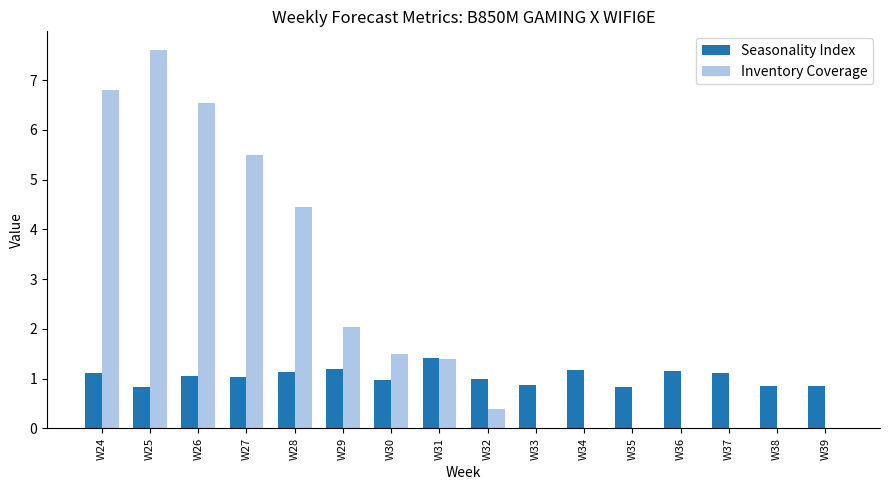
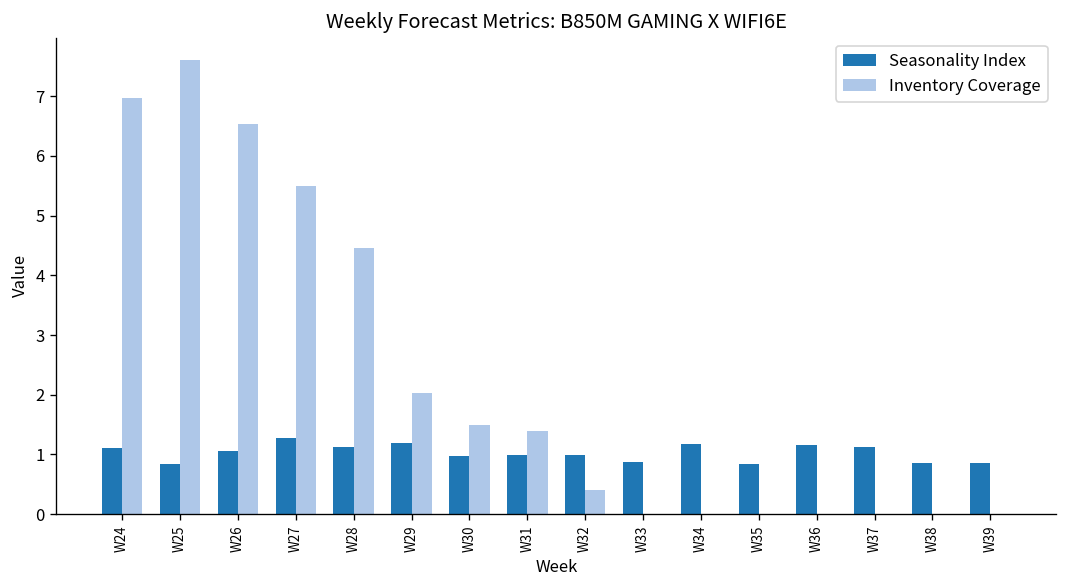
  {
    "Seasonality Index": {
      "W24": 1.1,
      "W25": 0.8,
      "W26": 1.1,
-     "W27": 1.0,
+     "W27": 1.3,
      "W28": 1.1,
      "W29": 1.2,
      "W30": 1.0,
-     "W31": 1.4,
+     "W31": 1.0,
      "W32": 1.0,
      "W33": 0.9,
      "W34": 1.2,
      "W35": 0.8,
      "W36": 1.2,
      "W37": 1.1,
      "W38": 0.9,
      "W39": 0.9
    },
    "Inventory Coverage": {
-     "W24": 6.8,
+     "W24": 7.0,
      "W25": 7.6,
      "W26": 6.5,
      "W27": 5.5,
      "W28": 4.5,
      "W29": 2.0,
      "W30": 1.5,
      "W31": 1.4,
      "W32": 0.4,
      "W33": 0.0,
      "W34": 0.0,
      "W35": 0.0,
      "W36": 0.0,
      "W37": 0.0,
      "W38": 0.0,
      "W39": 0.0
    }
  }
